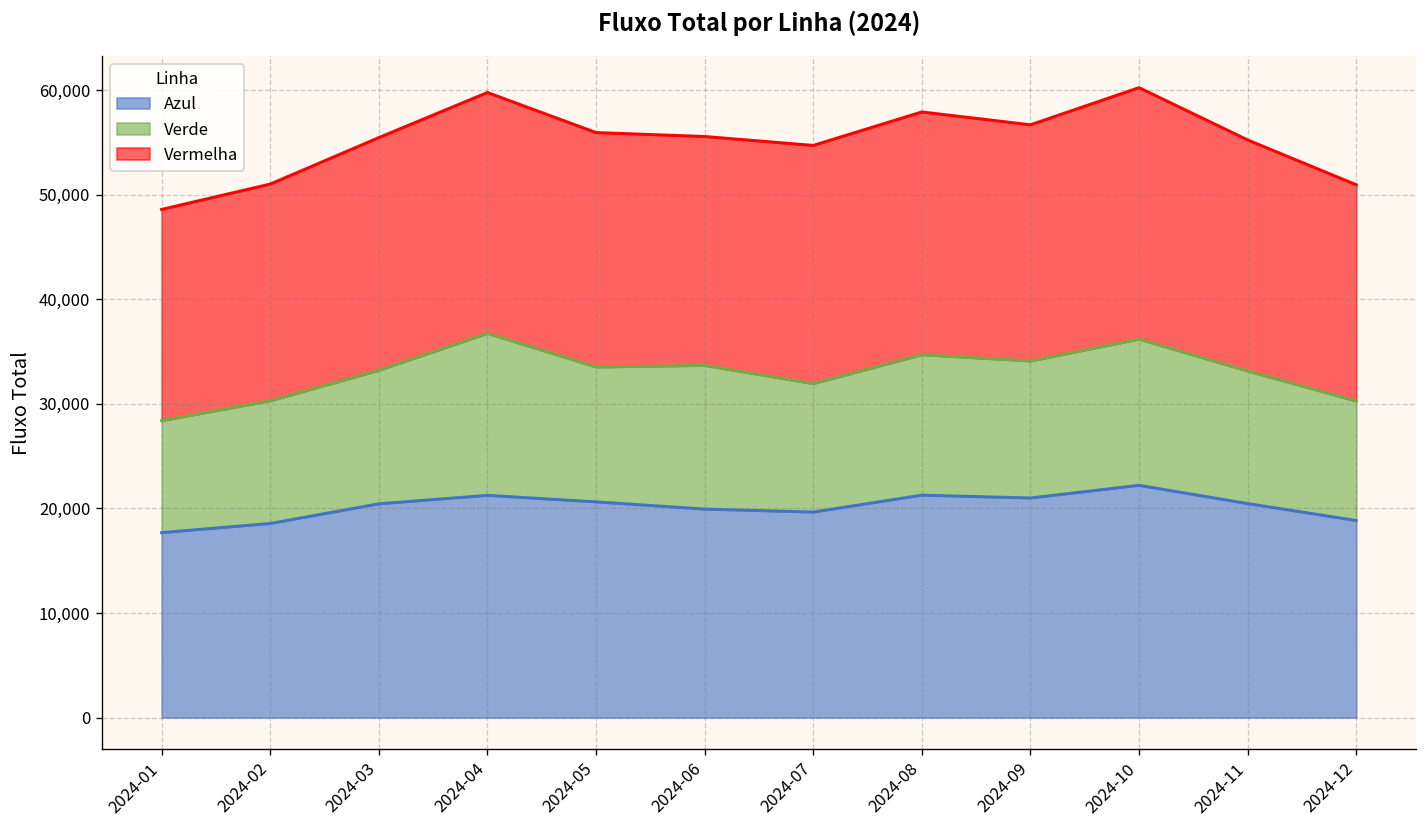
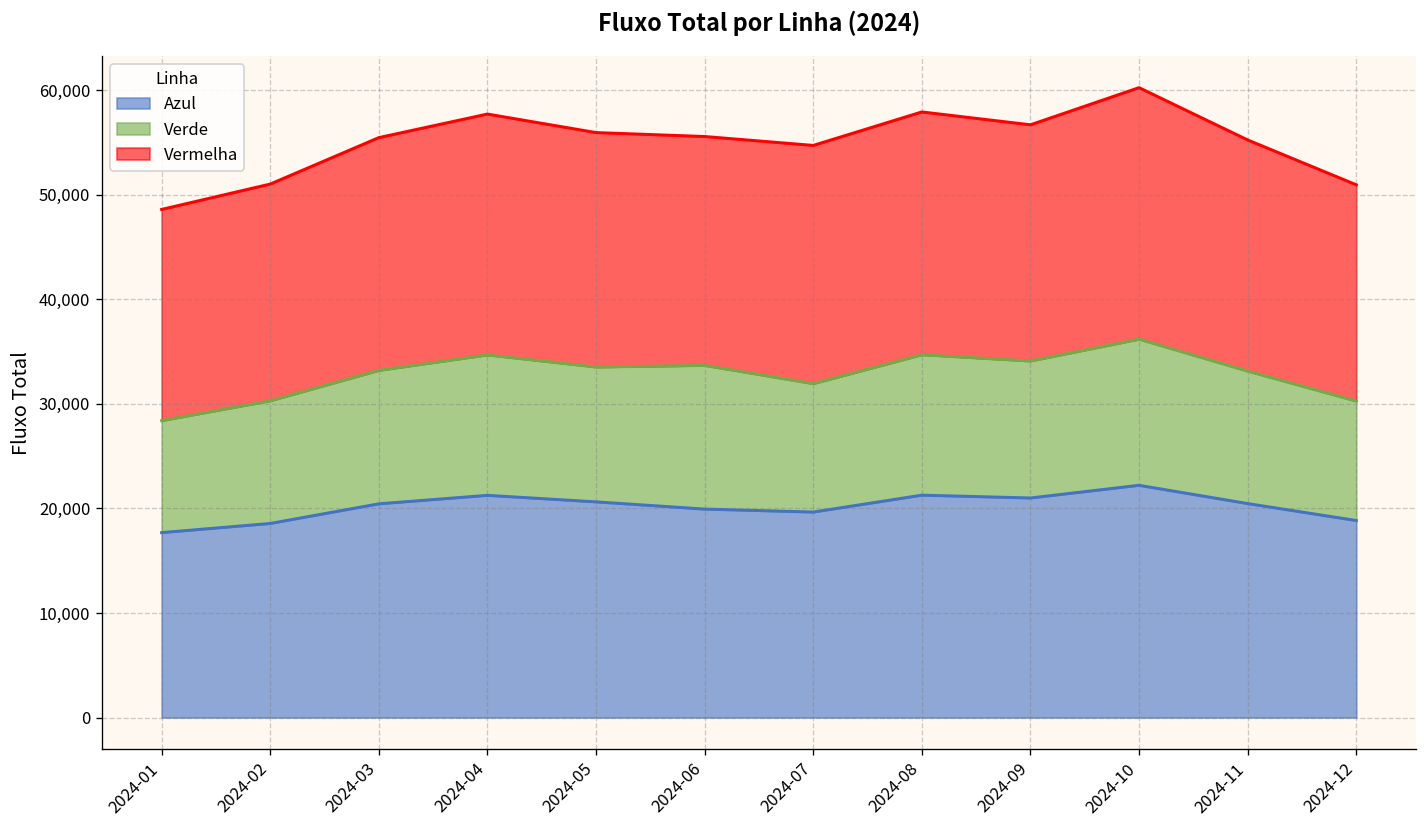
  {
    "Azul": {
      "2024-01": "18,000",
      "2024-02": "19,000",
      "2024-03": "20,000",
      "2024-04": "21,000",
      "2024-05": "21,000",
      "2024-06": "20,000",
      "2024-07": "20,000",
      "2024-08": "21,000",
      "2024-09": "21,000",
      "2024-10": "22,000",
      "2024-11": "20,000",
      "2024-12": "19,000"
    },
    "Verde": {
      "2024-01": "11,000",
      "2024-02": "12,000",
      "2024-03": "13,000",
-     "2024-04": "15,000",
+     "2024-04": "13,000",
      "2024-05": "13,000",
      "2024-06": "14,000",
      "2024-07": "12,000",
      "2024-08": "13,000",
      "2024-09": "13,000",
      "2024-10": "14,000",
      "2024-11": "13,000",
      "2024-12": "11,000"
    },
    "Vermelha": {
      "2024-01": "20,000",
      "2024-02": "21,000",
      "2024-03": "22,000",
      "2024-04": "23,000",
      "2024-05": "22,000",
      "2024-06": "22,000",
      "2024-07": "23,000",
      "2024-08": "23,000",
      "2024-09": "23,000",
      "2024-10": "24,000",
      "2024-11": "22,000",
      "2024-12": "21,000"
    }
  }
